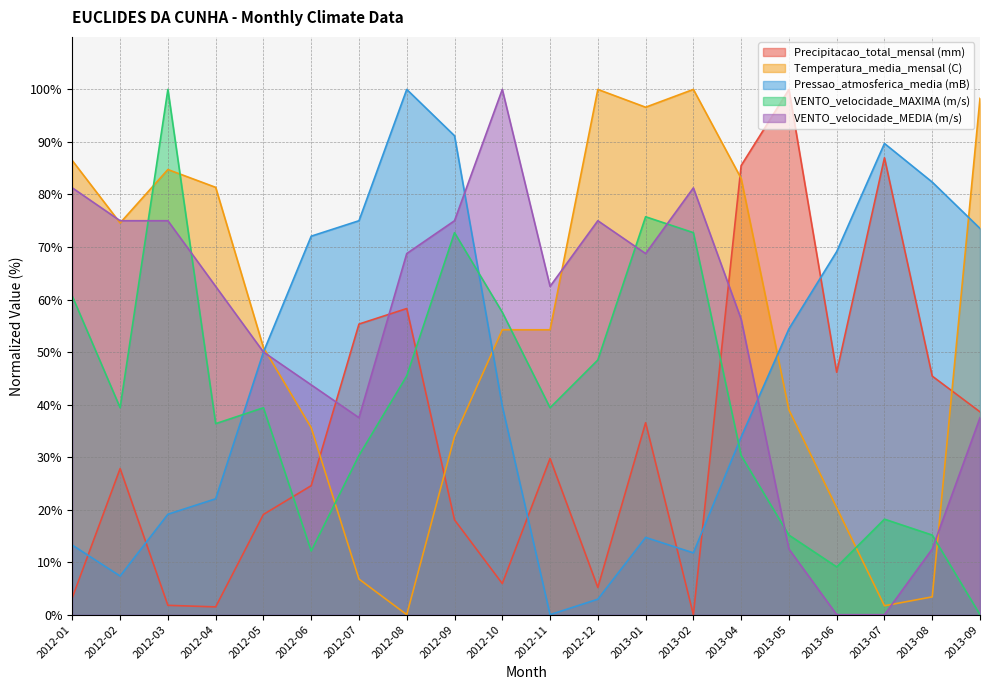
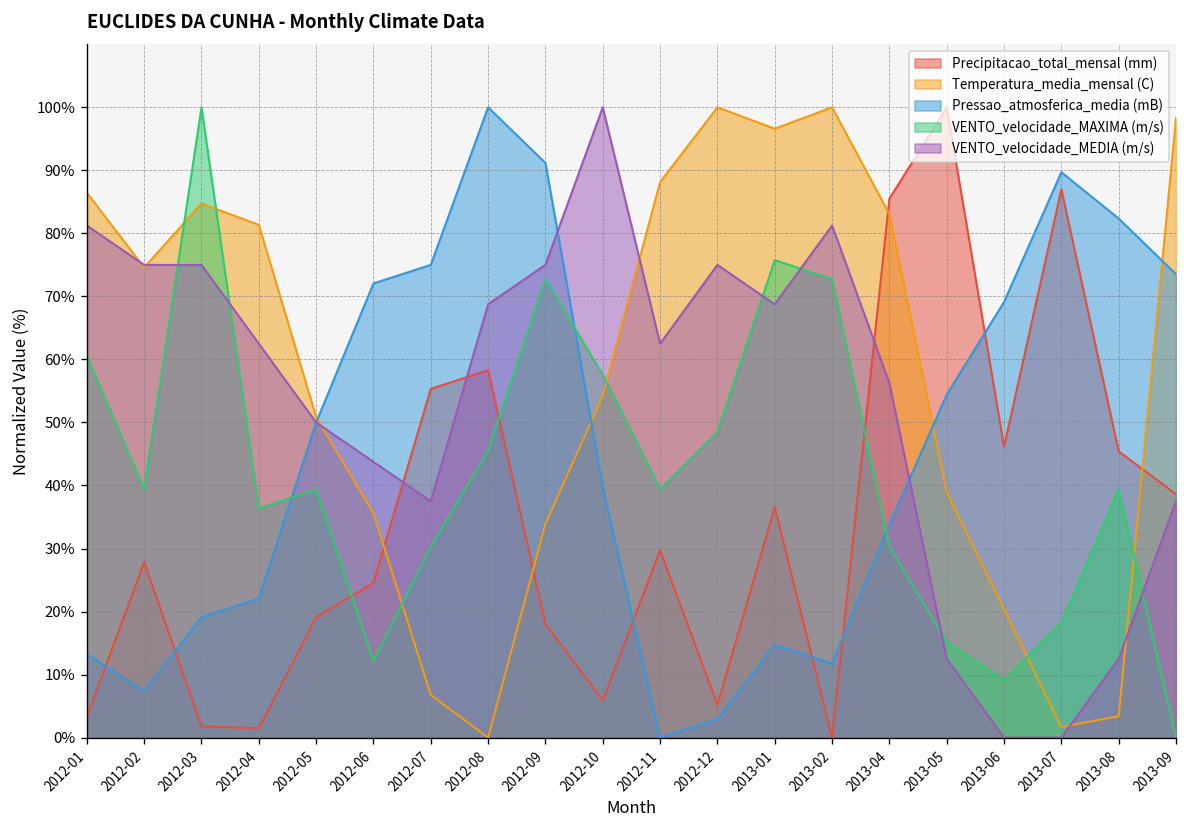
  {
    "Precipitacao_total_mensal (mm)": {
      "2012-01": "3%",
      "2012-02": "28%",
      "2012-03": "2%",
      "2012-04": "1%",
      "2012-05": "19%",
      "2012-06": "25%",
      "2012-07": "55%",
      "2012-08": "58%",
      "2012-09": "18%",
      "2012-10": "6%",
      "2012-11": "30%",
      "2012-12": "5%",
      "2013-01": "37%",
      "2013-02": "0%",
      "2013-04": "86%",
      "2013-06": "46%",
      "2013-07": "87%",
      "2013-08": "45%",
      "2013-09": "39%"
    },
    "Temperatura_media_mensal (C)": {
      "2012-01": "86%",
      "2012-03": "85%",
      "2012-04": "81%",
      "2012-05": "51%",
      "2012-06": "36%",
      "2012-07": "7%",
      "2012-08": "0%",
      "2012-09": "34%",
      "2012-10": "54%",
-     "2012-11": "54%",
+     "2012-11": "88%",
      "2012-12": "100%",
      "2013-01": "97%",
      "2013-02": "100%",
      "2013-04": "83%",
      "2013-05": "39%",
      "2013-06": "20%",
      "2013-07": "2%",
      "2013-08": "3%",
      "2013-09": "98%"
    },
    "Pressao_atmosferica_media (mB)": {
      "2012-01": "13%",
      "2012-02": "7%",
      "2012-03": "19%",
      "2012-04": "22%",
      "2012-06": "72%",
      "2012-07": "75%",
      "2012-08": "100%",
      "2012-09": "91%",
      "2012-10": "40%",
      "2012-11": "0%",
      "2012-12": "3%",
      "2013-01": "15%",
      "2013-02": "12%",
      "2013-04": "34%",
      "2013-05": "54%",
      "2013-06": "69%",
      "2013-07": "90%",
      "2013-08": "82%",
      "2013-09": "74%"
    },
    "VENTO_velocidade_MAXIMA (m/s)": {
      "2012-01": "61%",
      "2012-02": "39%",
      "2012-03": "100%",
      "2012-04": "36%",
      "2012-05": "39%",
      "2012-06": "12%",
      "2012-07": "30%",
      "2012-08": "45%",
      "2012-09": "73%",
      "2012-10": "58%",
      "2012-11": "39%",
      "2012-12": "48%",
      "2013-01": "76%",
      "2013-02": "73%",
      "2013-04": "30%",
      "2013-05": "15%",
      "2013-06": "9%",
      "2013-07": "18%",
-     "2013-08": "15%",
+     "2013-08": "39%",
      "2013-09": "0%"
    },
    "VENTO_velocidade_MEDIA (m/s)": {
      "2012-01": "81%",
      "2012-03": "75%",
      "2012-04": "63%",
      "2012-06": "44%",
      "2012-07": "38%",
      "2012-08": "69%",
      "2012-09": "75%",
      "2012-10": "100%",
      "2012-11": "63%",
      "2012-12": "75%",
      "2013-01": "69%",
      "2013-02": "81%",
      "2013-04": "56%",
      "2013-05": "12%",
      "2013-06": "0%",
      "2013-07": "0%",
      "2013-08": "12%",
      "2013-09": "38%"
    }
  }
